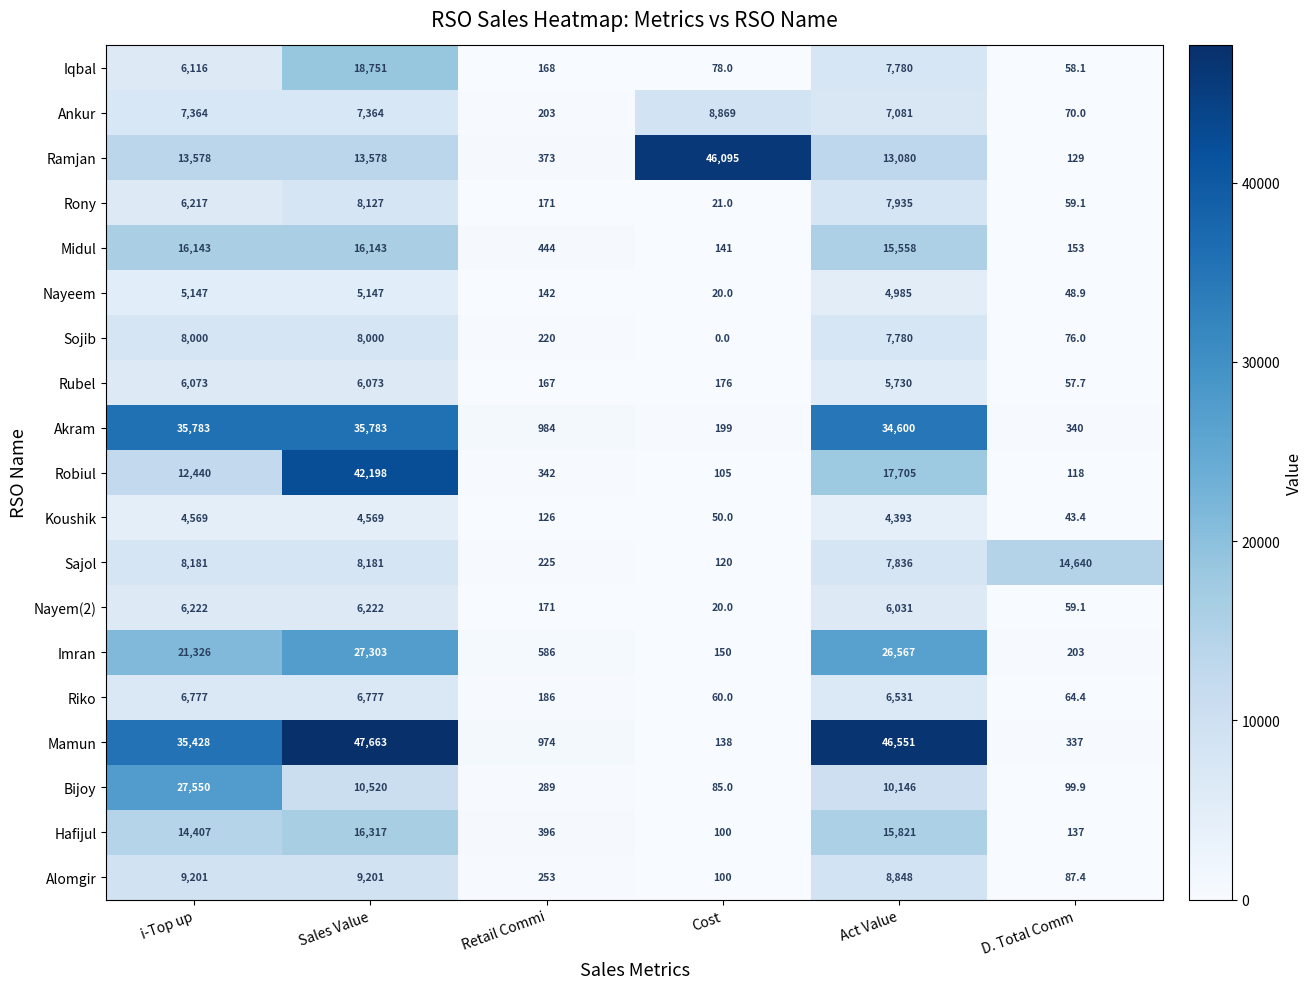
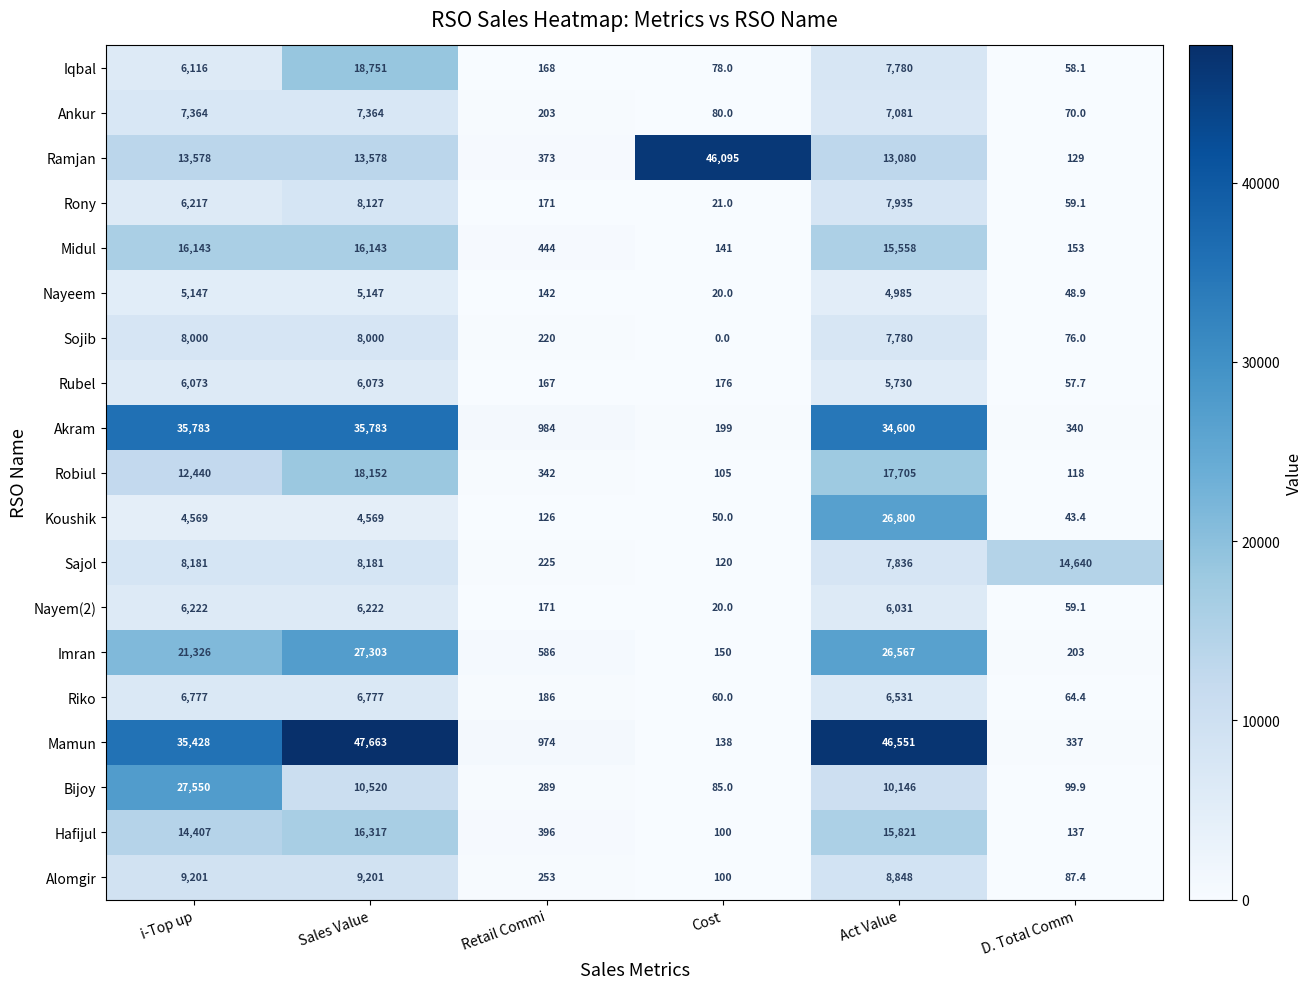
  {
    "Iqbal": {
      "i-Top up": "6,116",
      "Sales Value": "18,751",
      "Retail Commi": "168",
      "Cost": "78.0",
      "Act Value": "7,780",
      "D. Total Comm": "58.1"
    },
    "Ankur": {
      "i-Top up": "7,364",
      "Sales Value": "7,364",
      "Retail Commi": "203",
-     "Cost": "8,869",
+     "Cost": "80.0",
      "Act Value": "7,081",
      "D. Total Comm": "70.0"
    },
    "Ramjan": {
      "i-Top up": "13,578",
      "Sales Value": "13,578",
      "Retail Commi": "373",
      "Cost": "46,095",
      "Act Value": "13,080",
      "D. Total Comm": "129"
    },
    "Rony": {
      "i-Top up": "6,217",
      "Sales Value": "8,127",
      "Retail Commi": "171",
      "Cost": "21.0",
      "Act Value": "7,935",
      "D. Total Comm": "59.1"
    },
    "Midul": {
      "i-Top up": "16,143",
      "Sales Value": "16,143",
      "Retail Commi": "444",
      "Cost": "141",
      "Act Value": "15,558",
      "D. Total Comm": "153"
    },
    "Nayeem": {
      "i-Top up": "5,147",
      "Sales Value": "5,147",
      "Retail Commi": "142",
      "Cost": "20.0",
      "Act Value": "4,985",
      "D. Total Comm": "48.9"
    },
    "Sojib": {
      "i-Top up": "8,000",
      "Sales Value": "8,000",
      "Retail Commi": "220",
      "Cost": "0.0",
      "Act Value": "7,780",
      "D. Total Comm": "76.0"
    },
    "Rubel": {
      "i-Top up": "6,073",
      "Sales Value": "6,073",
      "Retail Commi": "167",
      "Cost": "176",
      "Act Value": "5,730",
      "D. Total Comm": "57.7"
    },
    "Akram": {
      "i-Top up": "35,783",
      "Sales Value": "35,783",
      "Retail Commi": "984",
      "Cost": "199",
      "Act Value": "34,600",
      "D. Total Comm": "340"
    },
    "Robiul": {
      "i-Top up": "12,440",
-     "Sales Value": "42,198",
+     "Sales Value": "18,152",
      "Retail Commi": "342",
      "Cost": "105",
      "Act Value": "17,705",
      "D. Total Comm": "118"
    },
    "Koushik": {
      "i-Top up": "4,569",
      "Sales Value": "4,569",
      "Retail Commi": "126",
      "Cost": "50.0",
-     "Act Value": "4,393",
+     "Act Value": "26,800",
      "D. Total Comm": "43.4"
    },
    "Sajol": {
      "i-Top up": "8,181",
      "Sales Value": "8,181",
      "Retail Commi": "225",
      "Cost": "120",
      "Act Value": "7,836",
      "D. Total Comm": "14,640"
    },
    "Nayem(2)": {
      "i-Top up": "6,222",
      "Sales Value": "6,222",
      "Retail Commi": "171",
      "Cost": "20.0",
      "Act Value": "6,031",
      "D. Total Comm": "59.1"
    },
    "Imran": {
      "i-Top up": "21,326",
      "Sales Value": "27,303",
      "Retail Commi": "586",
      "Cost": "150",
      "Act Value": "26,567",
      "D. Total Comm": "203"
    },
    "Riko": {
      "i-Top up": "6,777",
      "Sales Value": "6,777",
      "Retail Commi": "186",
      "Cost": "60.0",
      "Act Value": "6,531",
      "D. Total Comm": "64.4"
    },
    "Mamun": {
      "i-Top up": "35,428",
      "Sales Value": "47,663",
      "Retail Commi": "974",
      "Cost": "138",
      "Act Value": "46,551",
      "D. Total Comm": "337"
    },
    "Bijoy": {
      "i-Top up": "27,550",
      "Sales Value": "10,520",
      "Retail Commi": "289",
      "Cost": "85.0",
      "Act Value": "10,146",
      "D. Total Comm": "99.9"
    },
    "Hafijul": {
      "i-Top up": "14,407",
      "Sales Value": "16,317",
      "Retail Commi": "396",
      "Cost": "100",
      "Act Value": "15,821",
      "D. Total Comm": "137"
    },
    "Alomgir": {
      "i-Top up": "9,201",
      "Sales Value": "9,201",
      "Retail Commi": "253",
      "Cost": "100",
      "Act Value": "8,848",
      "D. Total Comm": "87.4"
    }
  }
